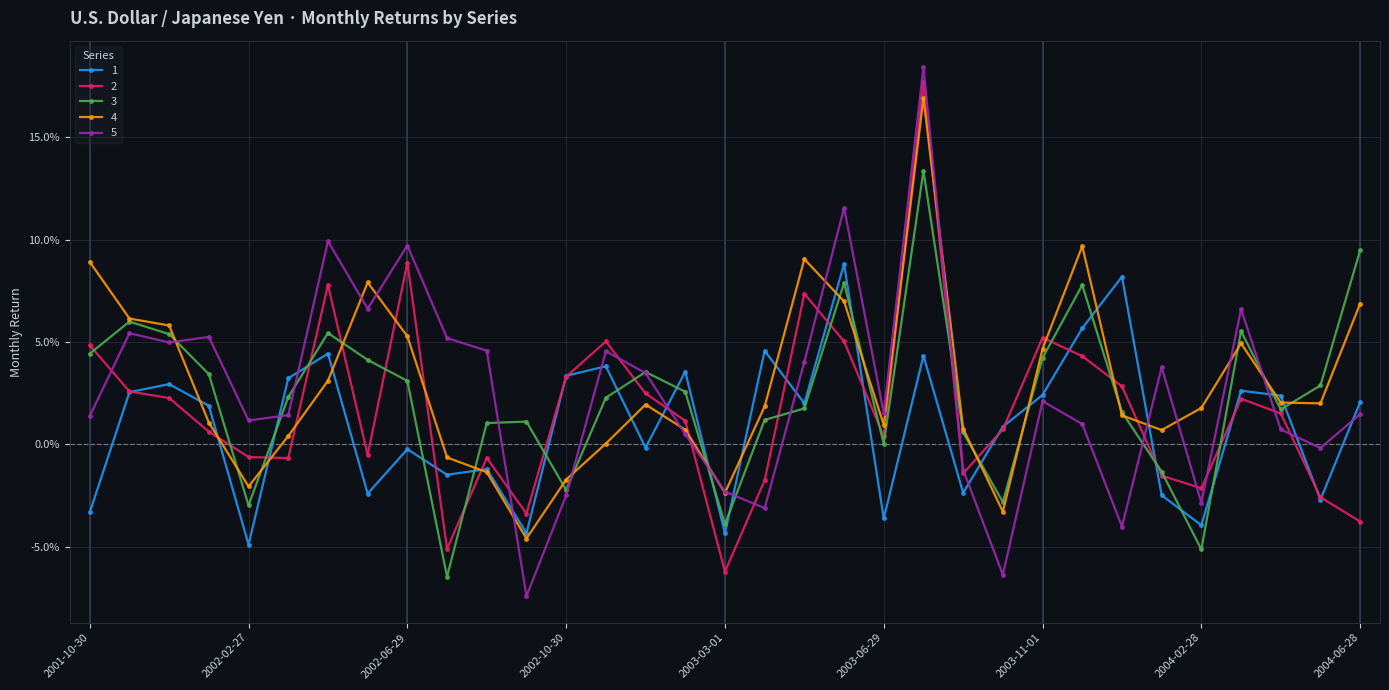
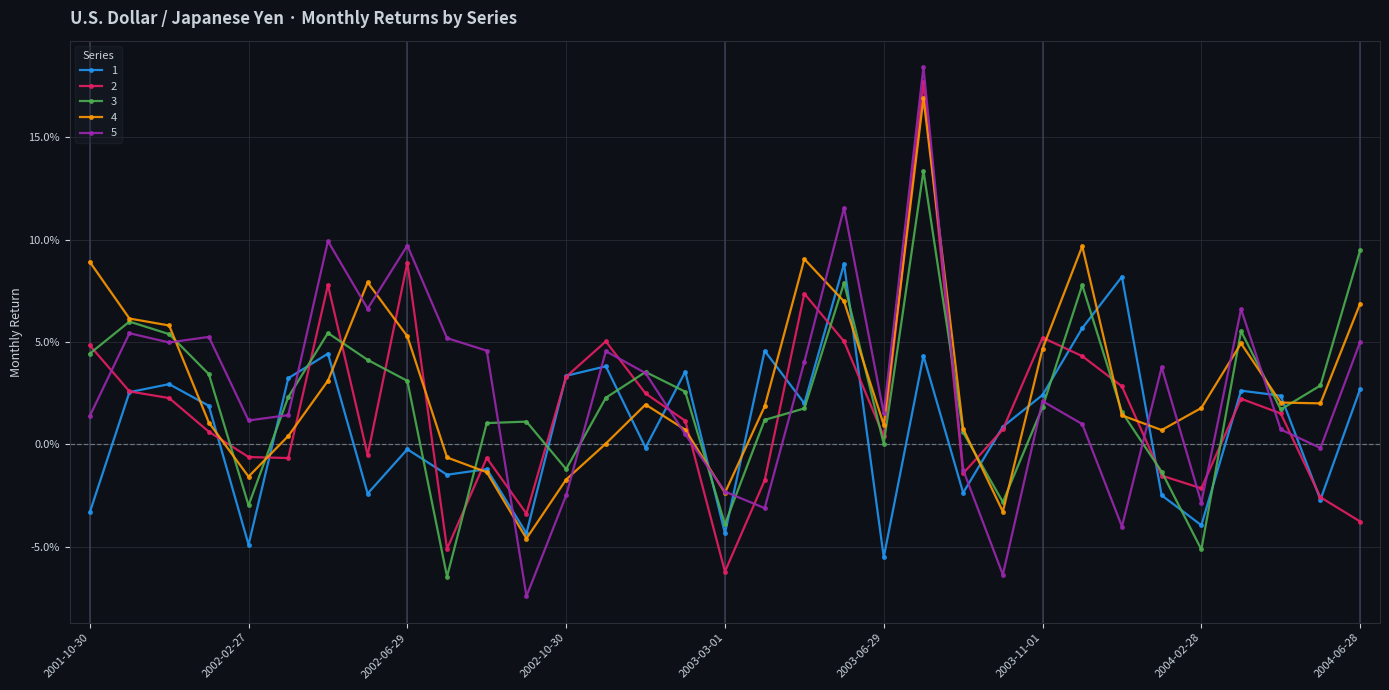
  {
    "1": {
      "2001-10-30": "-3.3%",
      "2002-02-27": "-4.9%",
      "2002-06-29": "-0.2%",
      "2003-03-01": "-4.3%",
-     "2003-06-29": "-3.6%",
+     "2003-06-29": "-5.5%",
      "2003-11-01": "2.4%",
      "2004-02-28": "-3.9%",
-     "2004-06-28": "2.1%"
+     "2004-06-28": "2.7%"
    },
    "2": {
      "2001-10-30": "4.8%",
      "2002-02-27": "-0.6%",
      "2002-06-29": "8.9%",
      "2003-03-01": "-6.2%",
      "2003-06-29": "0.4%",
      "2003-11-01": "5.2%",
      "2004-02-28": "-2.1%",
      "2004-06-28": "-3.8%"
    },
    "3": {
      "2001-10-30": "4.4%",
      "2002-02-27": "-3.0%",
      "2002-06-29": "3.1%",
-     "2002-10-30": "-2.2%",
+     "2002-10-30": "-1.2%",
      "2003-03-01": "-3.9%",
      "2003-06-29": "0.0%",
-     "2003-11-01": "4.2%",
+     "2003-11-01": "1.8%",
      "2004-02-28": "-5.1%",
      "2004-06-28": "9.5%"
    },
    "4": {
      "2001-10-30": "8.9%",
-     "2002-02-27": "-2.1%",
+     "2002-02-27": "-1.6%",
      "2002-06-29": "5.3%",
      "2002-10-30": "-1.7%",
      "2003-06-29": "1.0%",
      "2003-11-01": "4.7%",
      "2004-02-28": "1.8%",
      "2004-06-28": "6.9%"
    },
    "5": {
      "2001-10-30": "1.4%",
      "2002-02-27": "1.2%",
      "2002-06-29": "9.7%",
      "2002-10-30": "-2.5%",
      "2003-06-29": "1.5%",
      "2003-11-01": "2.1%",
      "2004-02-28": "-2.8%",
-     "2004-06-28": "1.5%"
+     "2004-06-28": "5.0%"
    }
  }
